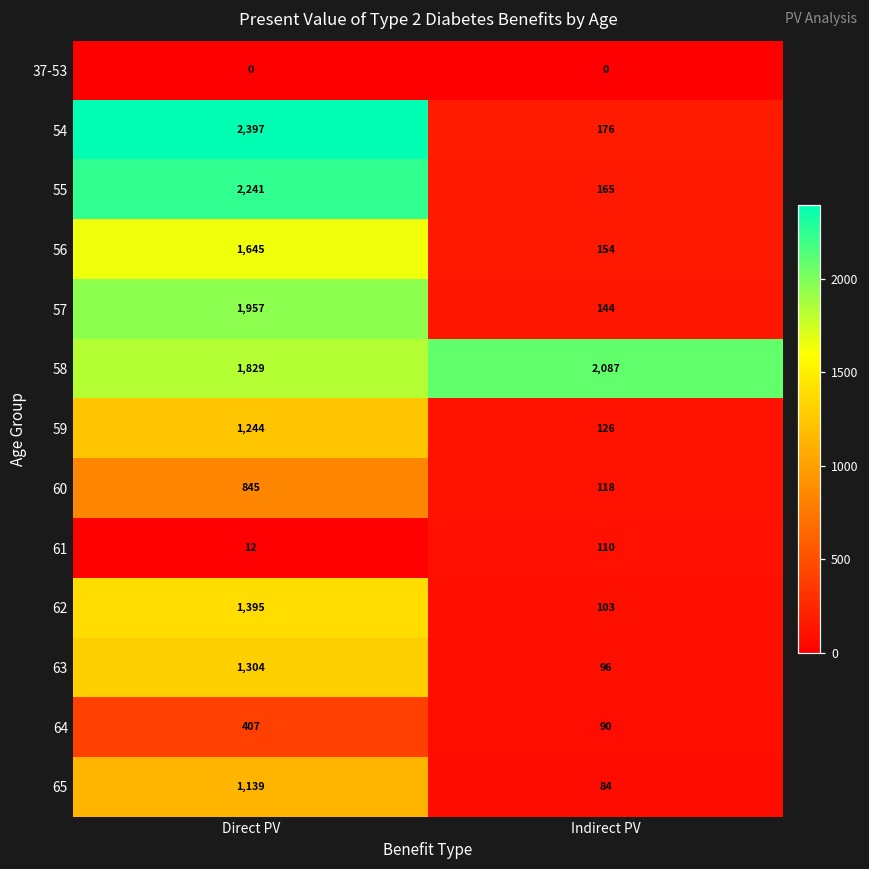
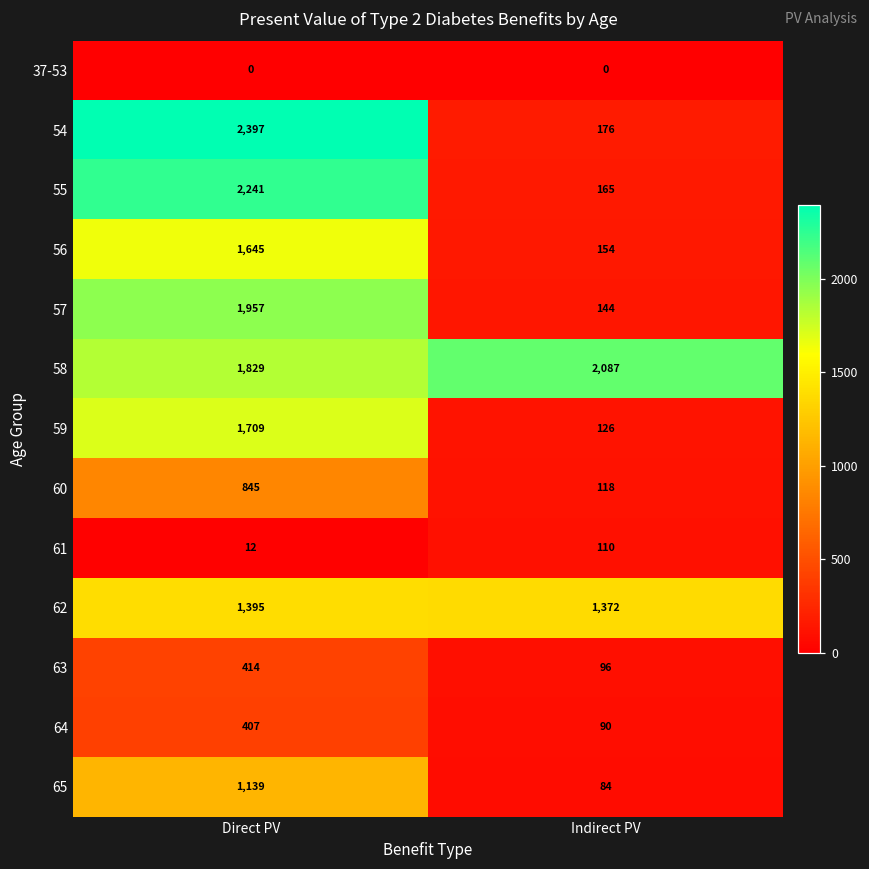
  {
    "37-53": {
      "Direct PV": "0",
      "Indirect PV": "0"
    },
    "54": {
      "Direct PV": "2,397",
      "Indirect PV": "176"
    },
    "55": {
      "Direct PV": "2,241",
      "Indirect PV": "165"
    },
    "56": {
      "Direct PV": "1,645",
      "Indirect PV": "154"
    },
    "57": {
      "Direct PV": "1,957",
      "Indirect PV": "144"
    },
    "58": {
      "Direct PV": "1,829",
      "Indirect PV": "2,087"
    },
    "59": {
-     "Direct PV": "1,244",
+     "Direct PV": "1,709",
      "Indirect PV": "126"
    },
    "60": {
      "Direct PV": "845",
      "Indirect PV": "118"
    },
    "61": {
      "Direct PV": "12",
      "Indirect PV": "110"
    },
    "62": {
      "Direct PV": "1,395",
-     "Indirect PV": "103"
+     "Indirect PV": "1,372"
    },
    "63": {
-     "Direct PV": "1,304",
+     "Direct PV": "414",
      "Indirect PV": "96"
    },
    "64": {
      "Direct PV": "407",
      "Indirect PV": "90"
    },
    "65": {
      "Direct PV": "1,139",
      "Indirect PV": "84"
    }
  }
